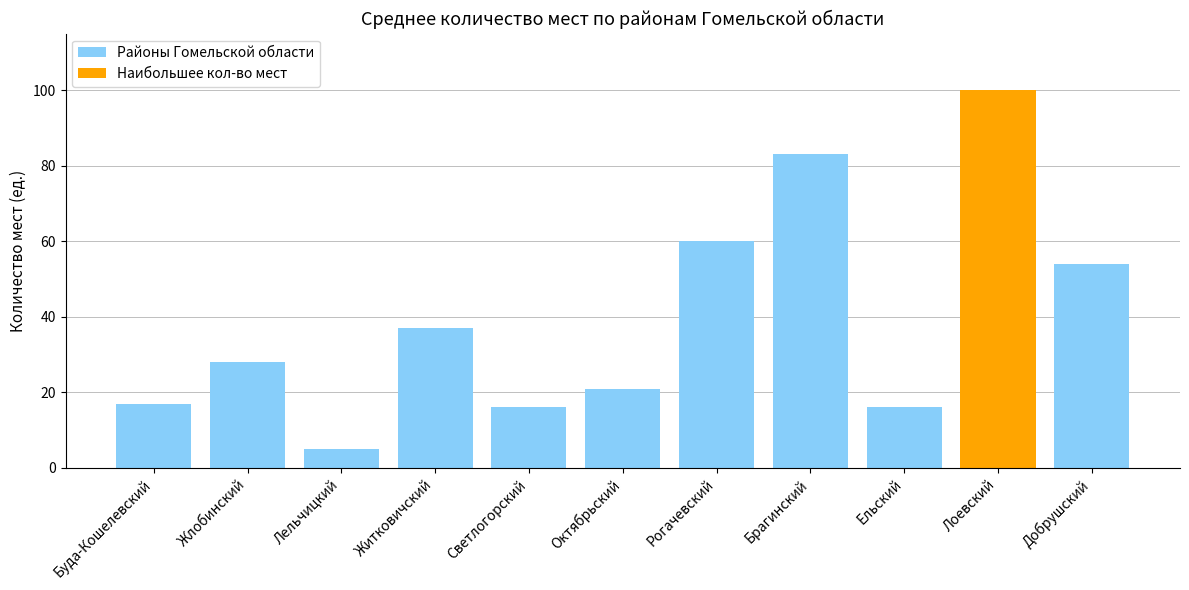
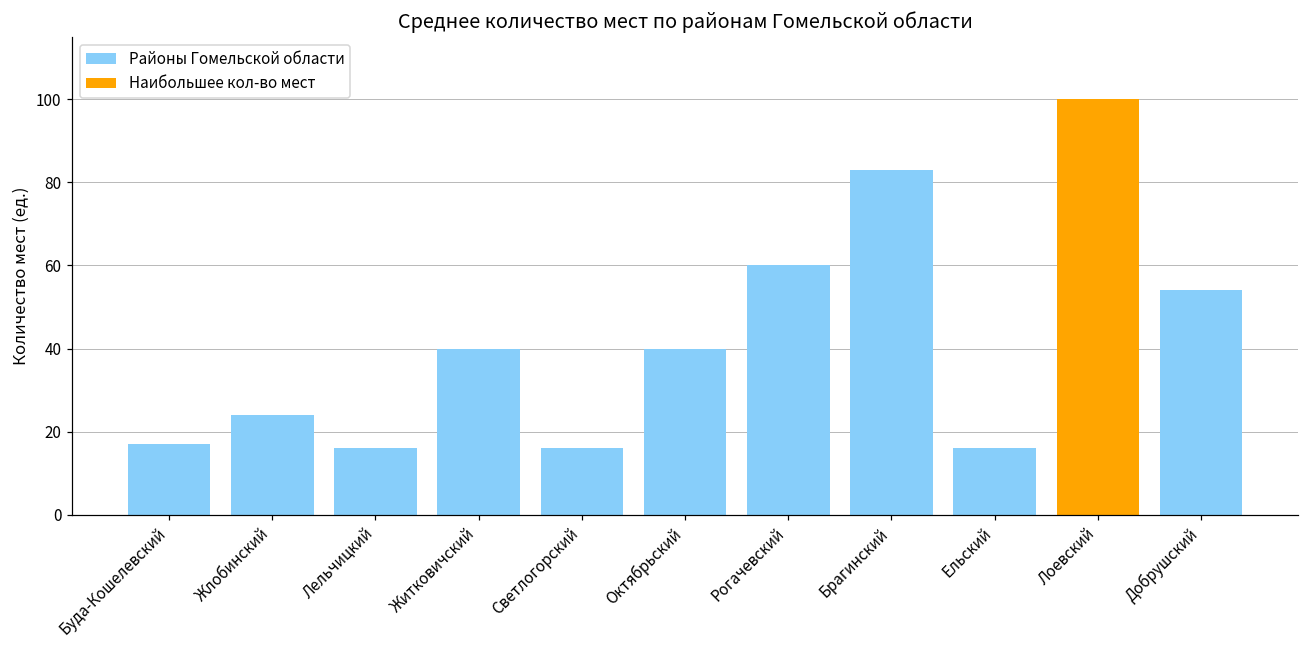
  {
    "Районы Гомельской области": {
      "Буда-Кошелевский": 17,
-     "Жлобинский": 28,
-     "Лельчицкий": 5,
-     "Житковичский": 37,
+     "Жлобинский": 24,
+     "Лельчицкий": 16,
+     "Житковичский": 40,
      "Светлогорский": 16,
-     "Октябрьский": 21,
+     "Октябрьский": 40,
      "Рогачевский": 60,
      "Брагинский": 83,
      "Ельский": 16,
      "Добрушский": 54
    },
    "Наибольшее кол-во мест": {
      "Лоевский": 100
    }
  }
